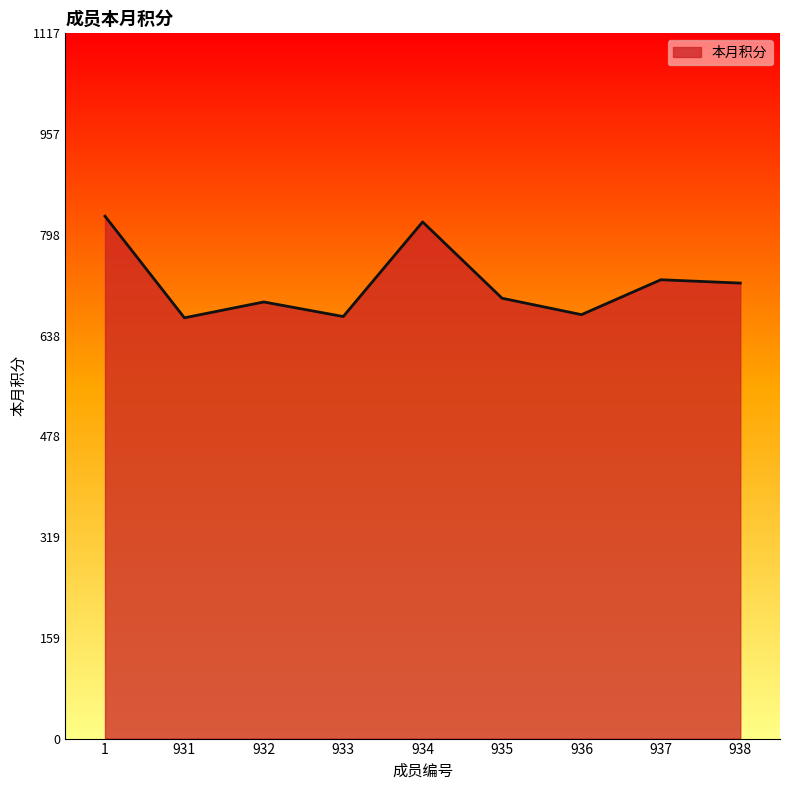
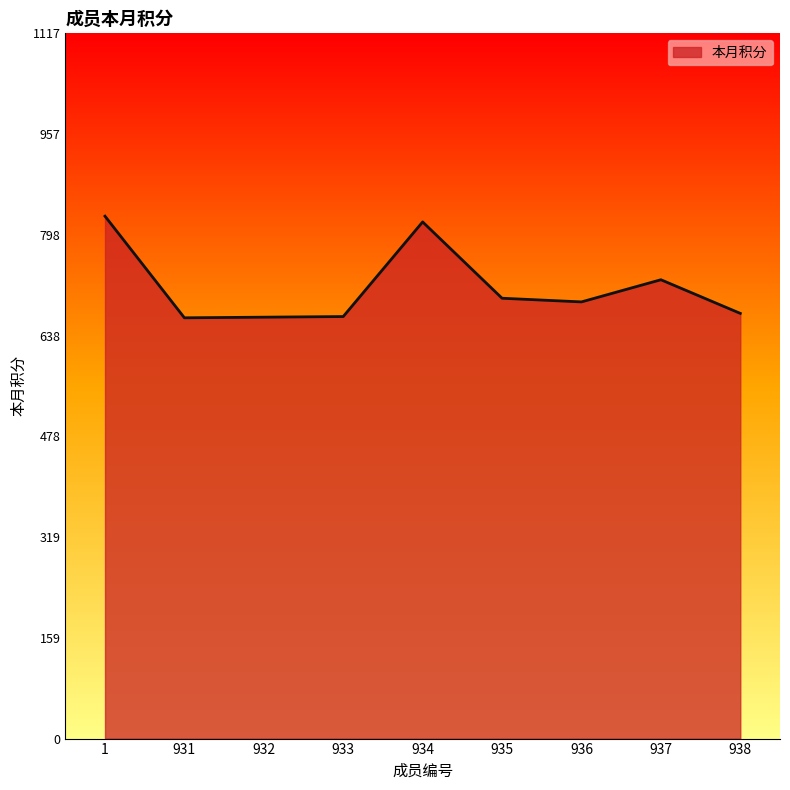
  {
    "1": 830,
    "931": 670,
-   "932": 690,
+   "932": 670,
    "933": 670,
    "934": 820,
    "935": 700,
-   "936": 670,
+   "936": 690,
    "937": 730,
-   "938": 720
+   "938": 670
  }
